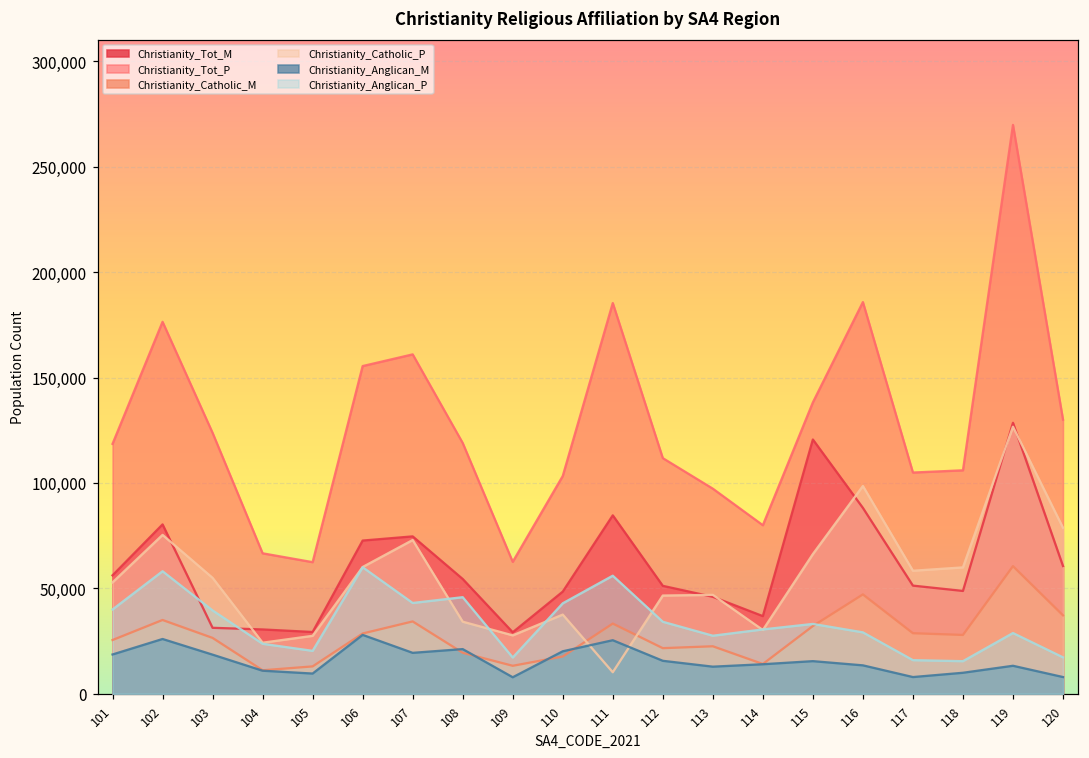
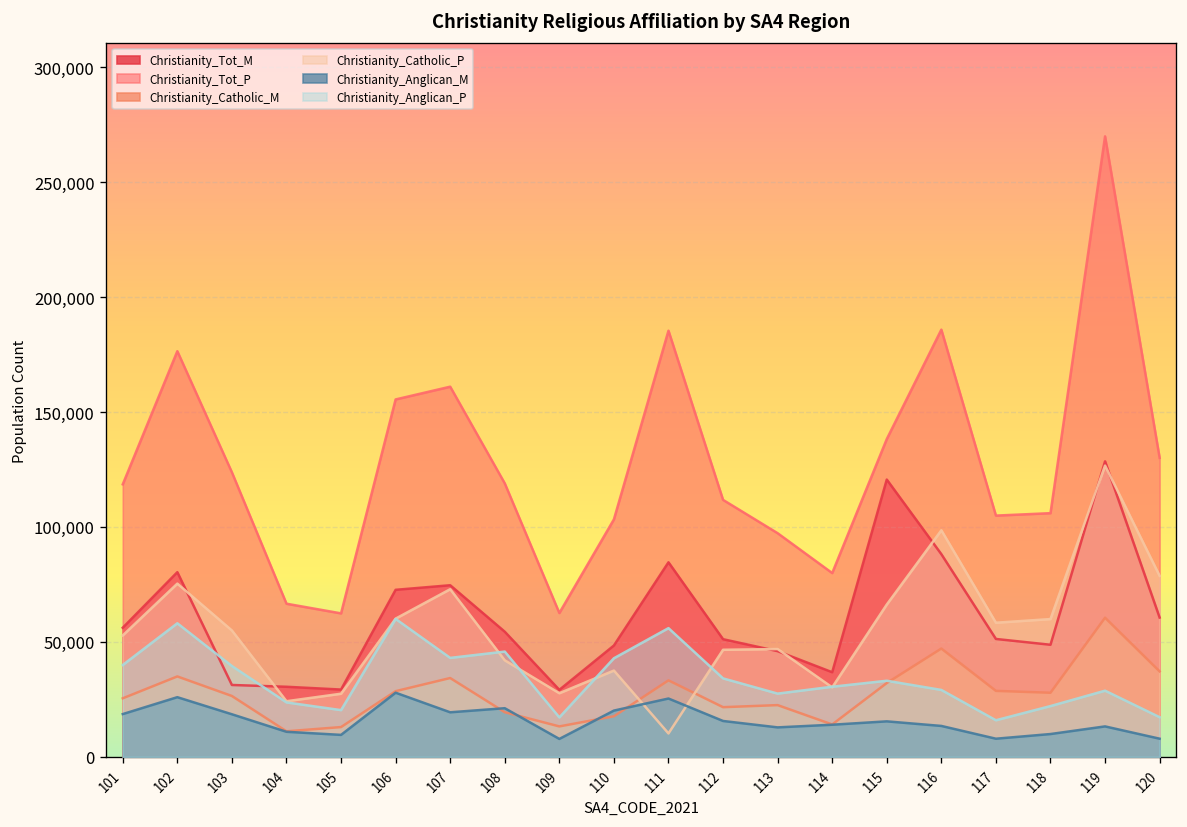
  {
    "Christianity_Tot_M": {
      "101": "56,000",
      "102": "80,000",
      "103": "31,000",
      "104": "30,000",
      "105": "29,000",
      "106": "73,000",
      "107": "75,000",
      "108": "54,000",
      "109": "29,000",
      "110": "48,000",
      "111": "85,000",
      "112": "51,000",
      "114": "37,000",
      "115": "121,000",
      "116": "88,000",
      "117": "51,000",
      "118": "49,000",
      "119": "129,000",
      "120": "61,000"
    },
    "Christianity_Catholic_P": {
      "101": "53,000",
      "102": "75,000",
      "103": "55,000",
      "105": "27,000",
      "107": "73,000",
-     "108": "34,000",
+     "108": "42,000",
      "109": "28,000",
      "110": "38,000",
      "111": "10,000",
      "112": "47,000",
      "115": "66,000",
      "116": "99,000",
      "117": "58,000",
      "118": "60,000",
      "119": "127,000",
      "120": "79,000"
    },
    "Christianity_Anglican_M": {
      "101": "19,000",
      "102": "26,000",
      "103": "19,000",
      "105": "10,000",
      "107": "19,000",
      "108": "21,000",
      "109": "8,000",
      "110": "20,000",
      "111": "25,000",
      "112": "16,000",
      "113": "13,000",
      "115": "15,000",
      "116": "13,000",
      "117": "8,000",
      "118": "10,000",
      "119": "13,000",
      "120": "8,000"
    },
    "Christianity_Anglican_P": {
      "101": "40,000",
      "102": "58,000",
      "103": "40,000",
      "105": "20,000",
      "107": "43,000",
      "108": "46,000",
      "109": "17,000",
      "110": "43,000",
      "111": "56,000",
      "112": "34,000",
      "113": "28,000",
      "116": "29,000",
      "117": "16,000",
-     "118": "15,000",
+     "118": "22,000",
      "119": "29,000",
      "120": "17,000"
    }
  }
